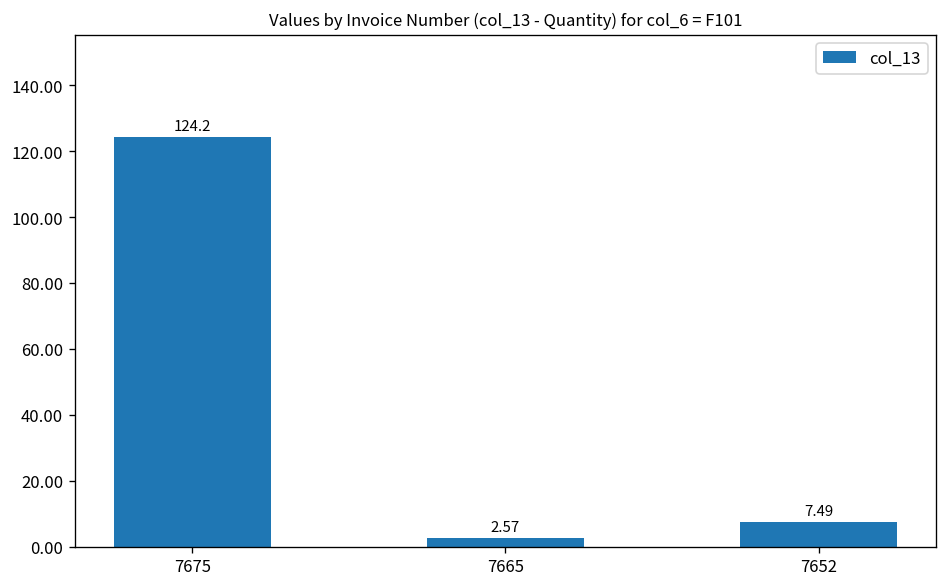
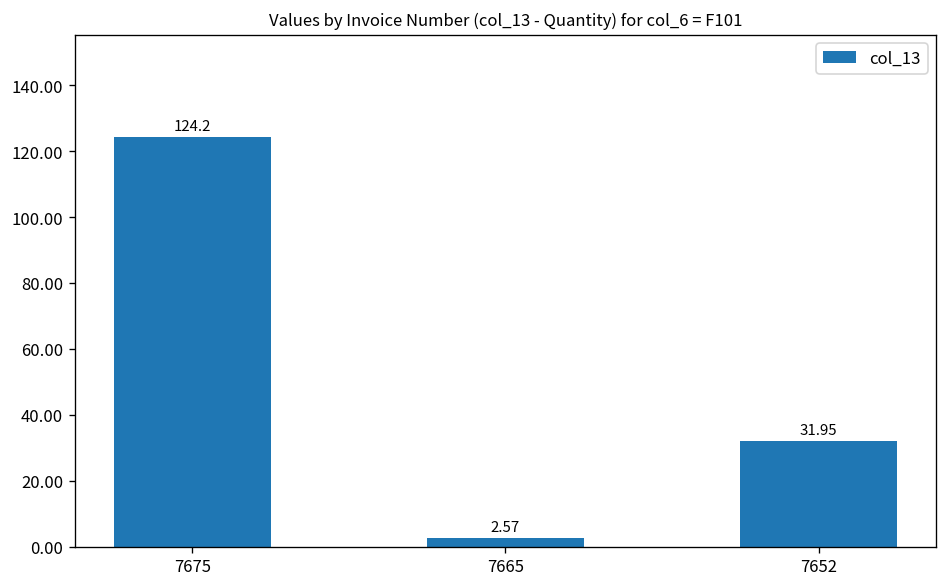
  {
    "7675": 124.2,
    "7665": 2.57,
-   "7652": 7.49
+   "7652": 31.95
  }
